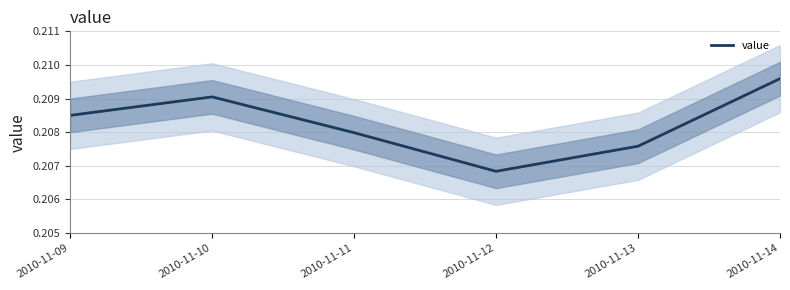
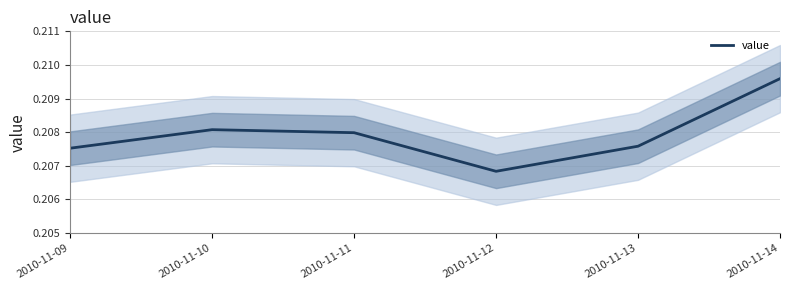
  {
    "value": {
-     "2010-11-09": 0.2085,
-     "2010-11-10": 0.2091,
+     "2010-11-09": 0.2075,
+     "2010-11-10": 0.2081,
      "2010-11-11": 0.2080,
      "2010-11-12": 0.2068,
      "2010-11-13": 0.2076,
      "2010-11-14": 0.2096
    }
  }
